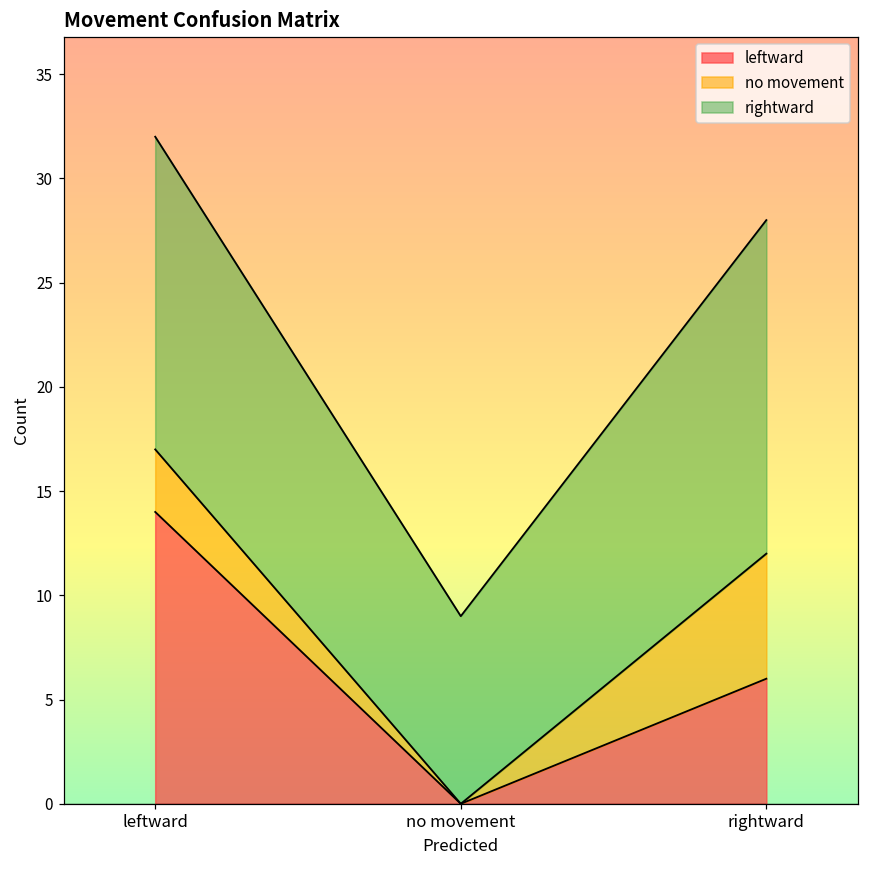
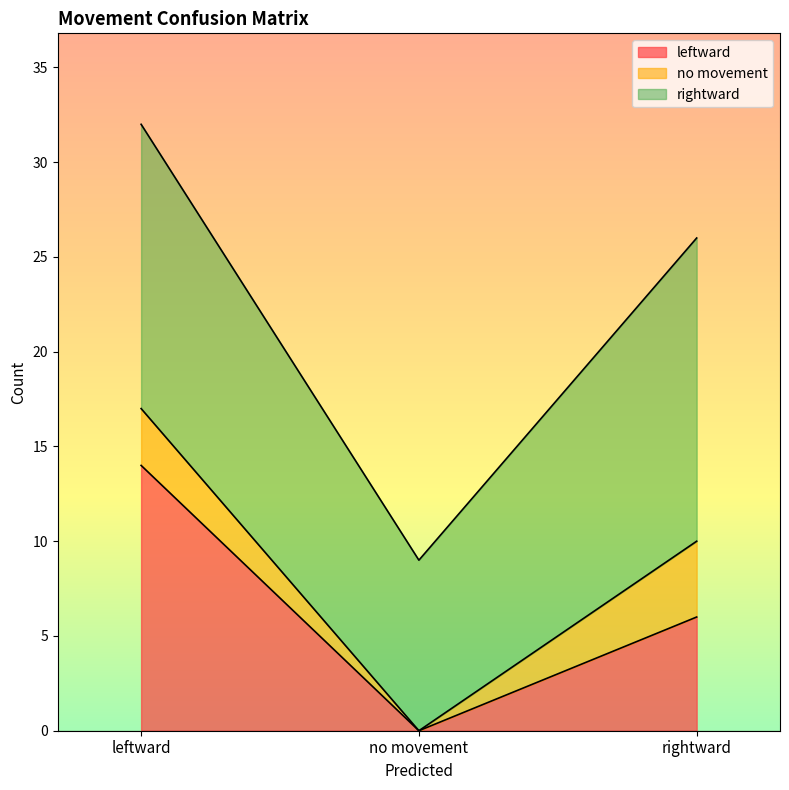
  {
    "leftward": {
      "leftward": 14,
      "rightward": 6
    },
    "no movement": {
      "leftward": 3,
-     "rightward": 6
+     "rightward": 4
    },
    "rightward": {
      "leftward": 15,
      "no movement": 9,
      "rightward": 16
    }
  }
